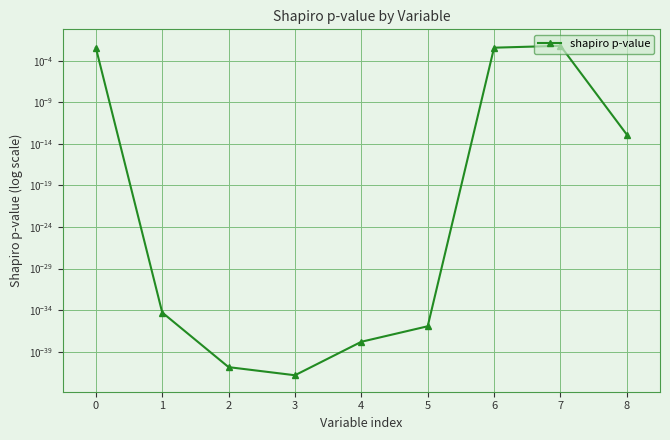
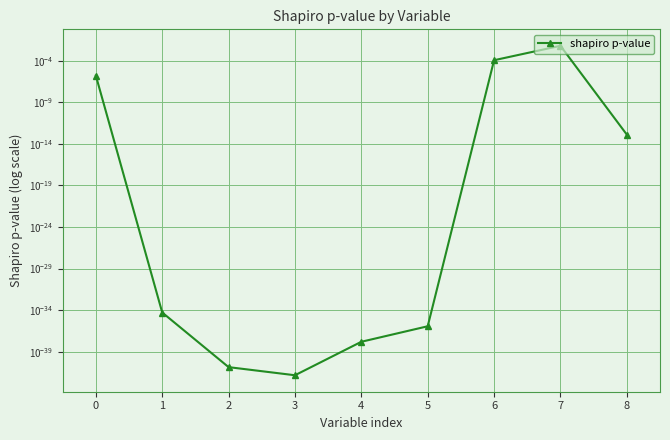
  {
-   "0": 0.00,
+   "0": 0.000002,
    "1": 0.000000000000,
    "2": 0.000000000000,
    "3": 0.000000000000,
    "4": 0.000000000000,
    "5": 0.000000000000,
-   "6": 0.00,
+   "6": 0.0001,
    "8": 0.000000000000
  }
